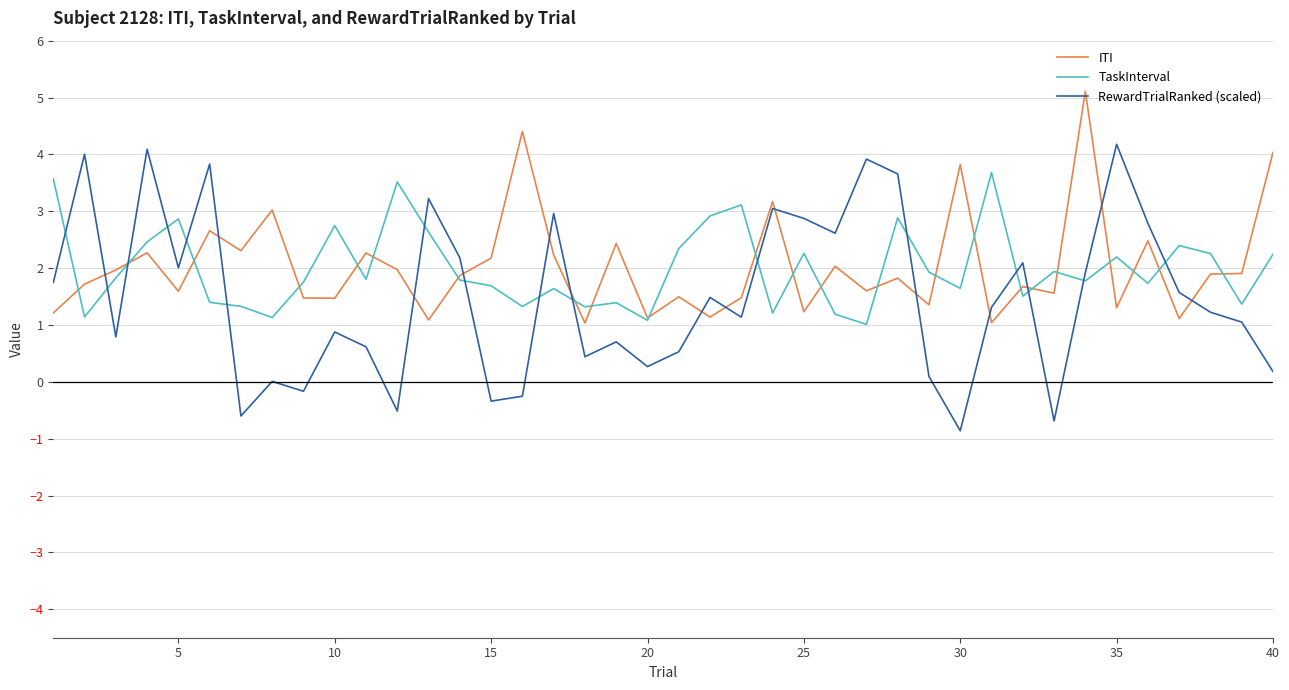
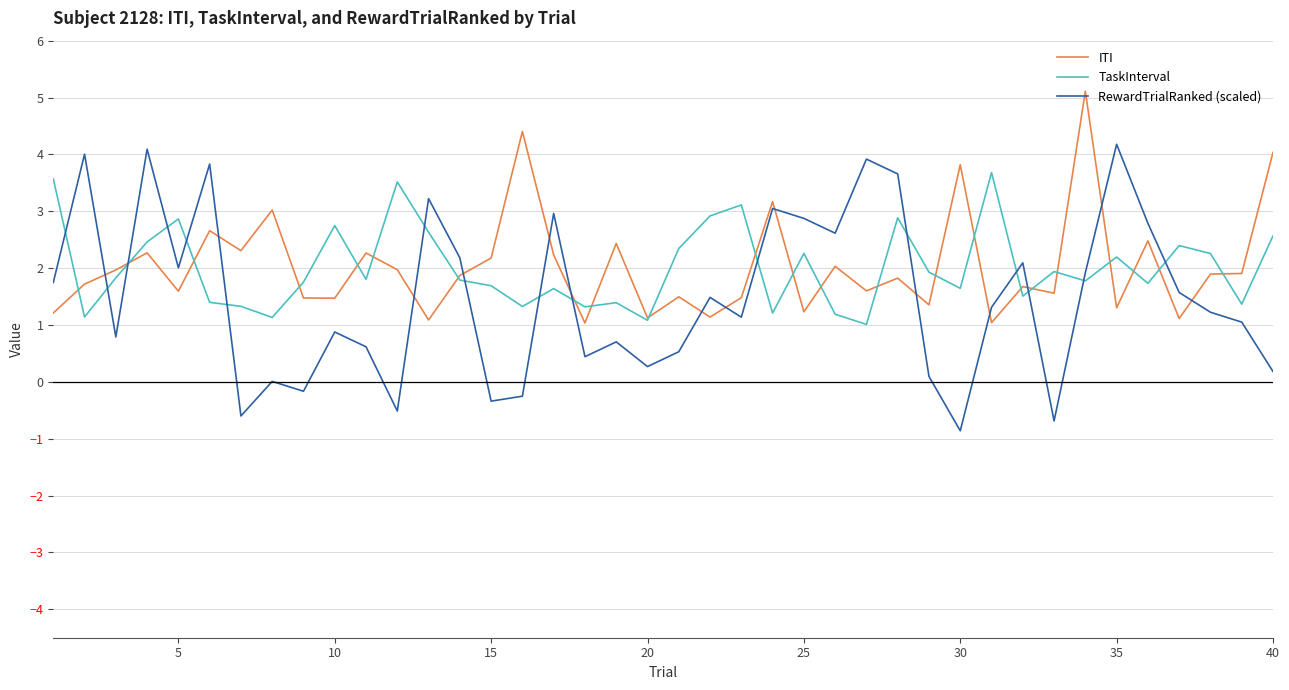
  {
    "ITI": {
      "5": 1.6,
      "10": 1.5,
      "15": 2.2,
      "25": 1.2,
      "30": 3.8,
      "35": 1.3,
      "40": 4.0
    },
    "TaskInterval": {
      "5": 2.9,
      "10": 2.7,
      "15": 1.7,
      "25": 2.3,
      "30": 1.6,
      "35": 2.2,
-     "40": 2.2
+     "40": 2.6
    },
    "RewardTrialRanked (scaled)": {
      "5": 2.0,
      "10": 0.9,
      "15": -0.3,
      "20": 0.3,
      "25": 2.9,
      "30": -0.9,
      "35": 4.2,
      "40": 0.2
    }
  }
